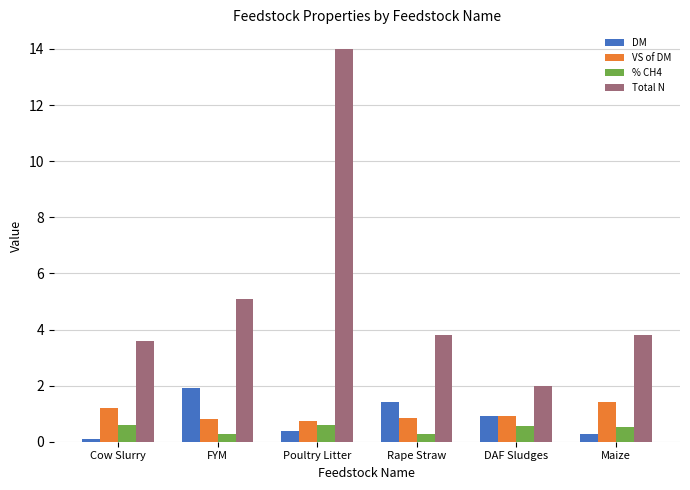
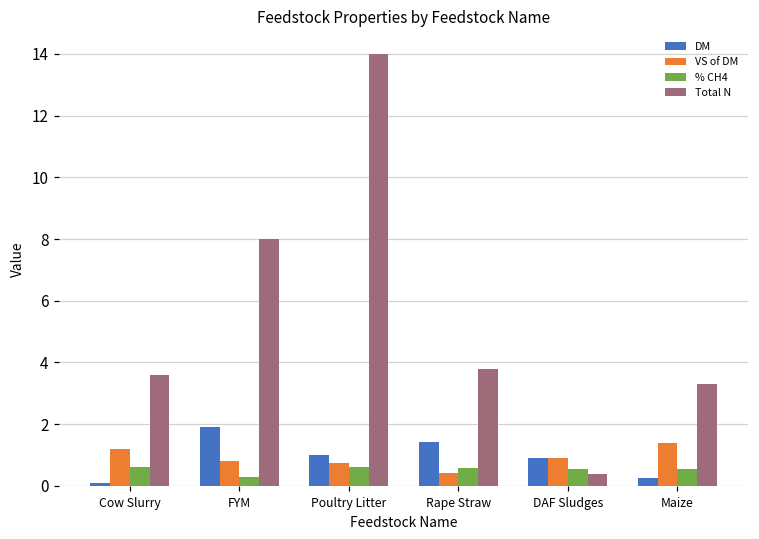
  {
    "DM": {
      "FYM": 1.9,
-     "Poultry Litter": 0.4,
+     "Poultry Litter": 1.0,
      "Rape Straw": 1.4,
      "DAF Sludges": 0.9,
      "Maize": 0.3
    },
    "VS of DM": {
      "Cow Slurry": 1.2,
      "FYM": 0.8,
      "Poultry Litter": 0.8,
-     "Rape Straw": 0.9,
+     "Rape Straw": 0.4,
      "DAF Sludges": 0.9,
      "Maize": 1.4
    },
    "% CH4": {
      "Cow Slurry": 0.6,
      "FYM": 0.3,
      "Poultry Litter": 0.6,
-     "Rape Straw": 0.3,
+     "Rape Straw": 0.6,
      "DAF Sludges": 0.6,
      "Maize": 0.5
    },
    "Total N": {
      "Cow Slurry": 3.6,
-     "FYM": 5.1,
+     "FYM": 8.0,
      "Poultry Litter": 14.0,
      "Rape Straw": 3.8,
-     "DAF Sludges": 2.0,
-     "Maize": 3.8
+     "DAF Sludges": 0.4,
+     "Maize": 3.3
    }
  }
